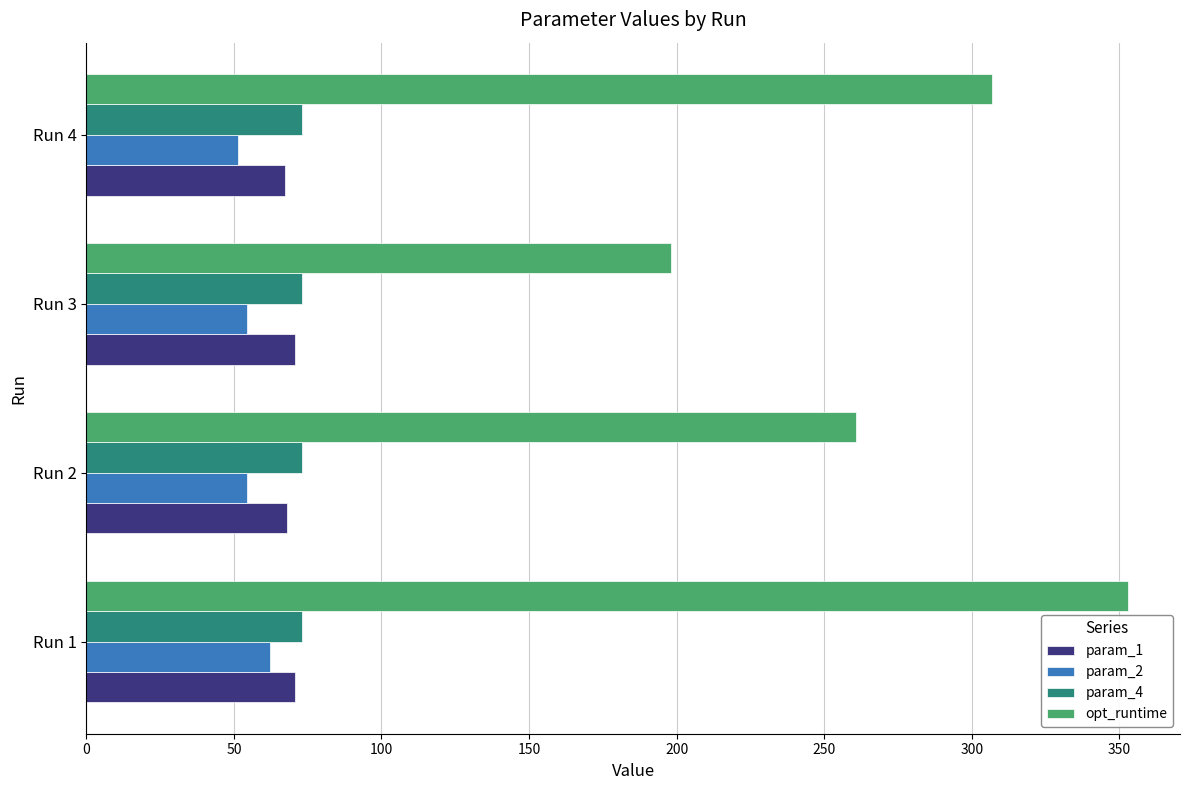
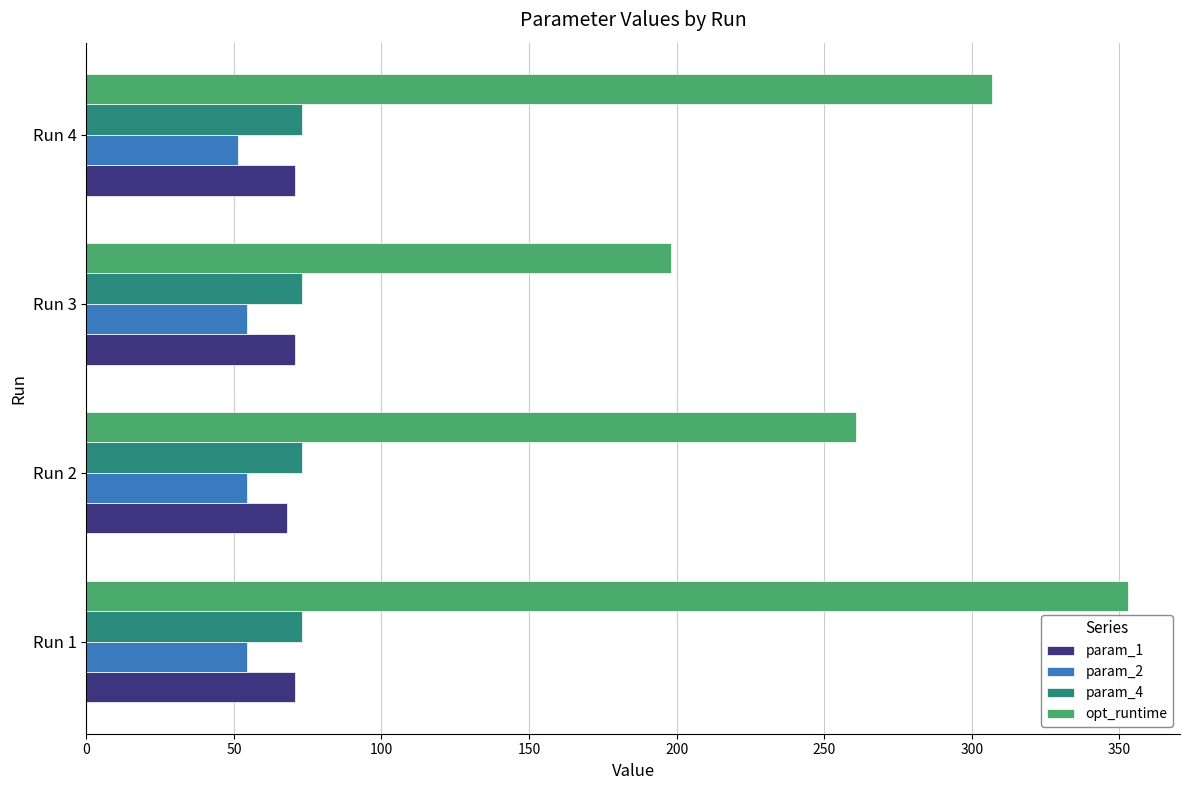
  {
    "param_1": {
-     "Run 4": 67,
+     "Run 4": 71,
      "Run 3": 71,
      "Run 2": 68,
      "Run 1": 71
    },
    "param_2": {
      "Run 4": 51,
      "Run 3": 54,
      "Run 2": 54,
-     "Run 1": 62
+     "Run 1": 54
    }
  }
